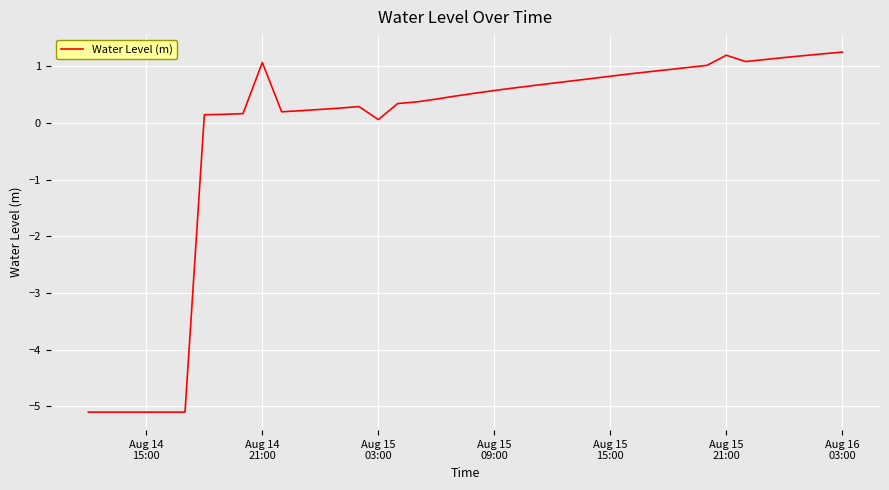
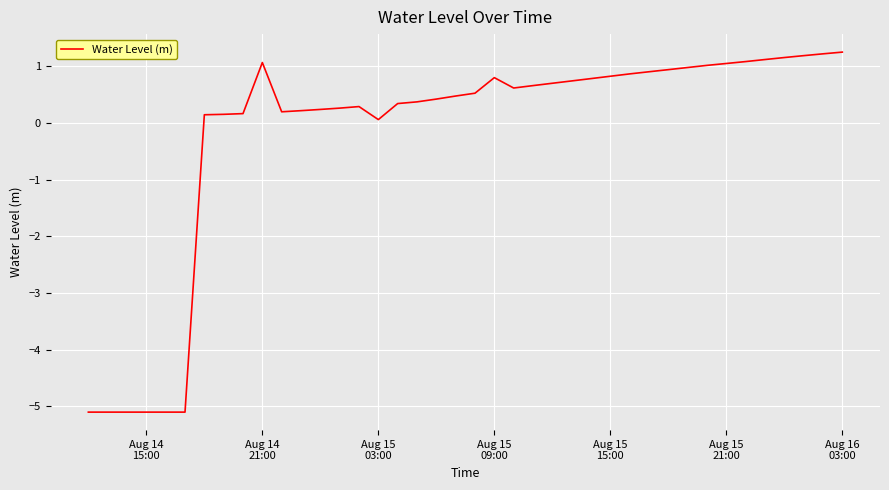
  {
    "Aug 14 15:00": -5.1,
    "Aug 14 21:00": 1.1,
    "Aug 15 03:00": 0.1,
-   "Aug 15 09:00": 0.6,
+   "Aug 15 09:00": 0.8,
    "Aug 15 15:00": 0.8,
-   "Aug 15 21:00": 1.2,
+   "Aug 15 21:00": 1.1,
    "Aug 16 03:00": 1.3
  }
